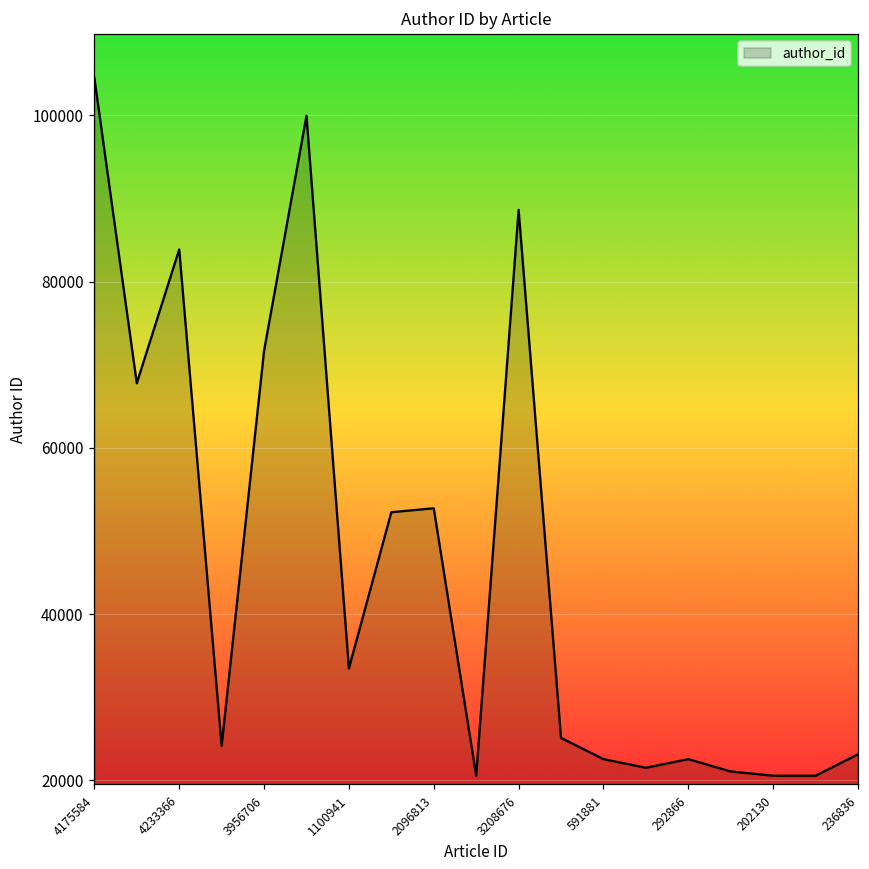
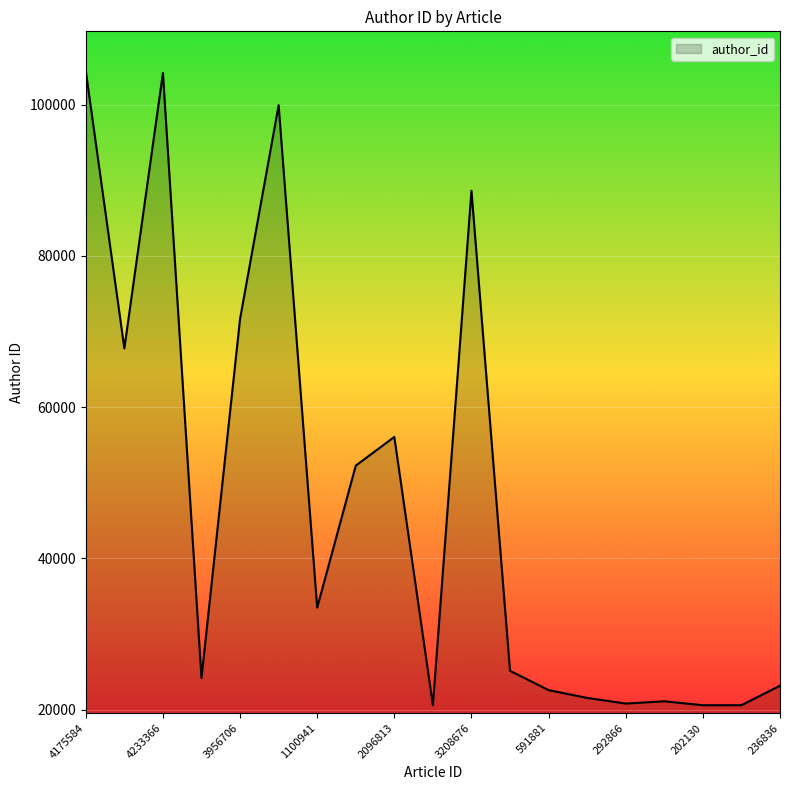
  {
    "4175584": 104000,
-   "4233366": 84000,
+   "4233366": 104000,
    "3956706": 72000,
    "1100941": 33000,
-   "2096813": 53000,
+   "2096813": 56000,
    "3208676": 89000,
    "591881": 23000,
-   "292866": 23000,
+   "292866": 21000,
    "202130": 21000,
    "236836": 23000
  }
